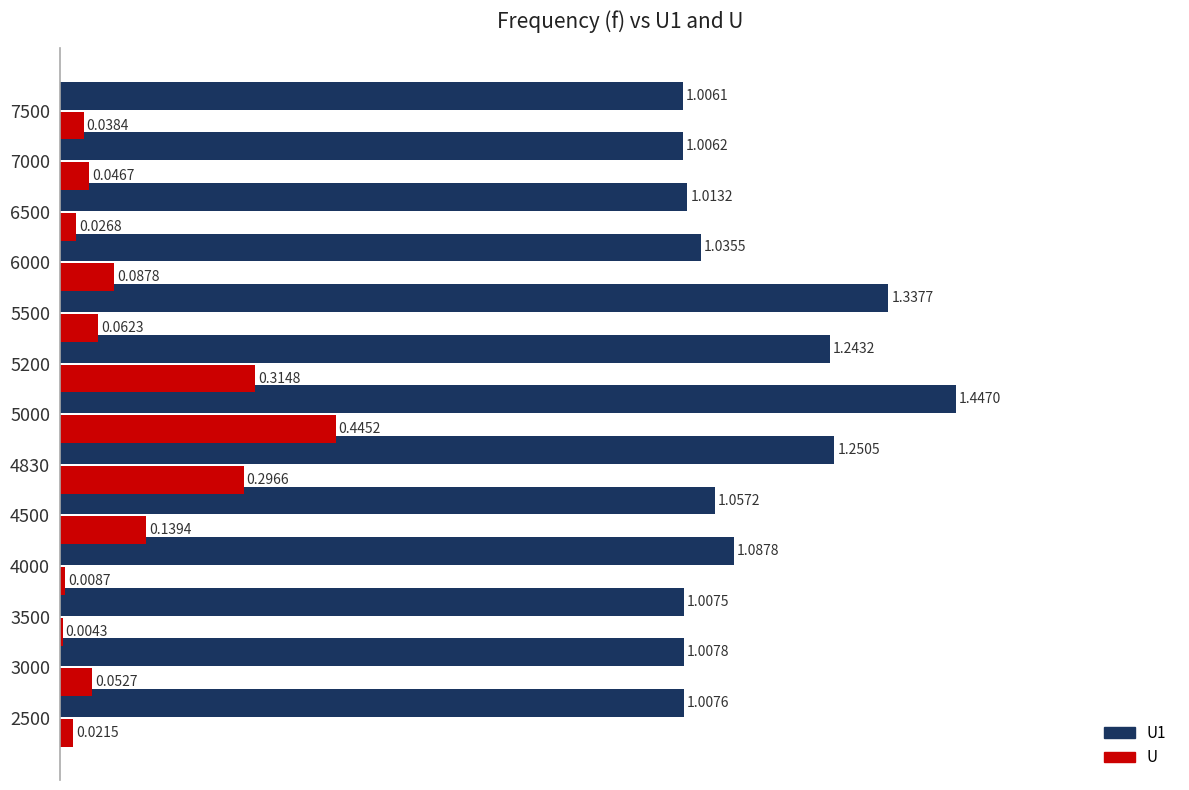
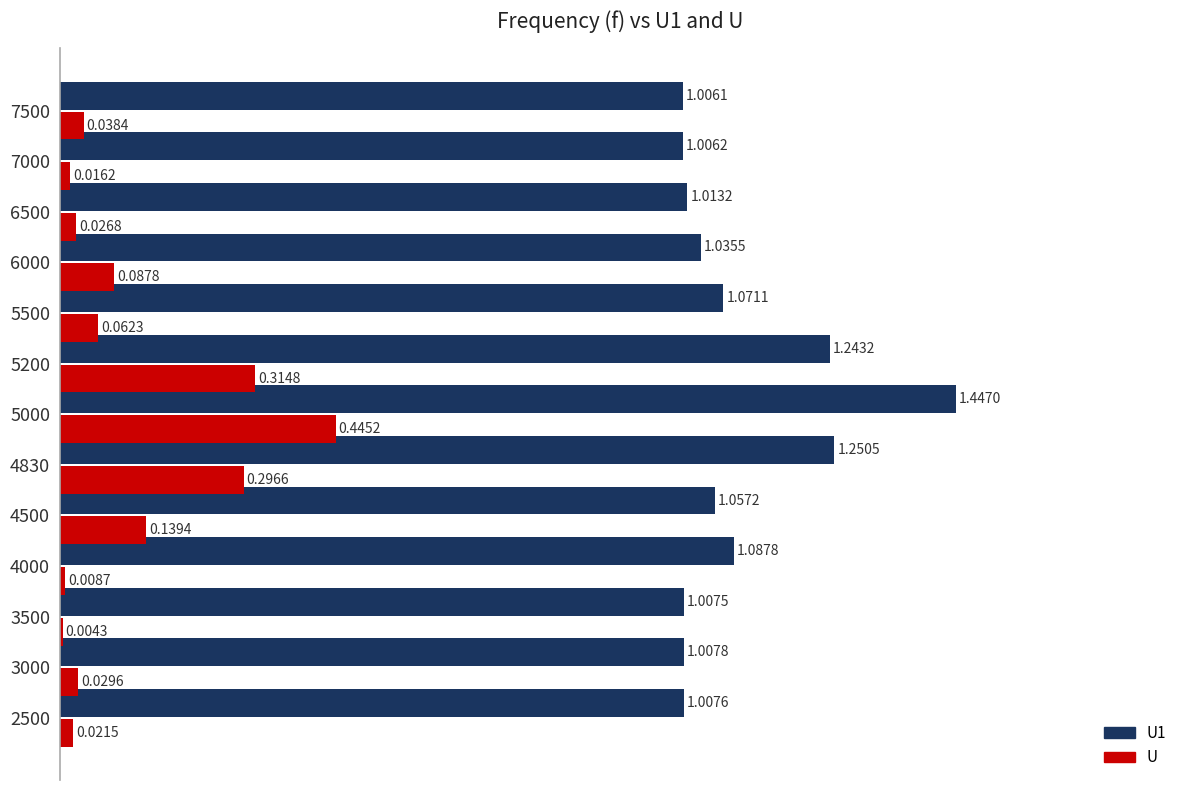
  {
    "U1": {
      "7500": 1.0061,
      "7000": 1.0062,
      "6500": 1.0132,
      "6000": 1.0355,
-     "5500": 1.3377,
+     "5500": 1.0711,
      "5200": 1.2432,
      "5000": 1.4470,
      "4830": 1.2505,
      "4500": 1.0572,
      "4000": 1.0878,
      "3500": 1.0075,
      "3000": 1.0078,
      "2500": 1.0076
    },
    "U": {
      "7500": 0.0384,
-     "7000": 0.0467,
+     "7000": 0.0162,
      "6500": 0.0268,
      "6000": 0.0878,
      "5500": 0.0623,
      "5200": 0.3148,
      "5000": 0.4452,
      "4830": 0.2966,
      "4500": 0.1394,
      "4000": 0.0087,
      "3500": 0.0043,
-     "3000": 0.0527,
+     "3000": 0.0296,
      "2500": 0.0215
    }
  }
